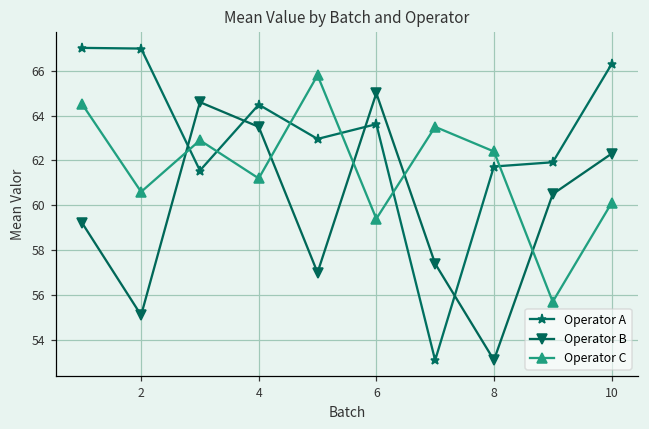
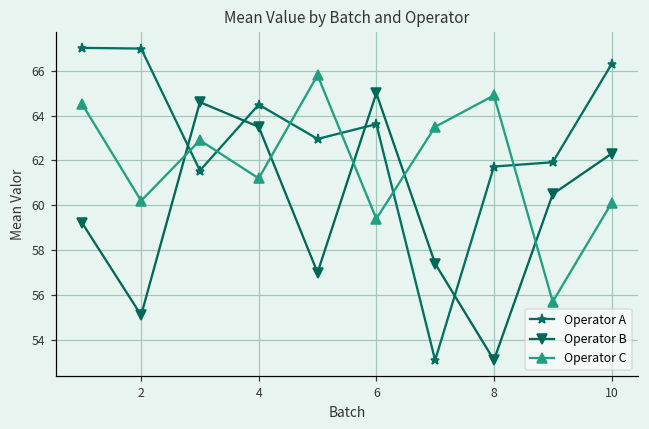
  {
    "Operator C": {
-     "2": 60.6,
+     "2": 60.2,
      "4": 61.2,
      "6": 59.4,
-     "8": 62.4,
+     "8": 64.9,
      "10": 60.1
    }
  }
